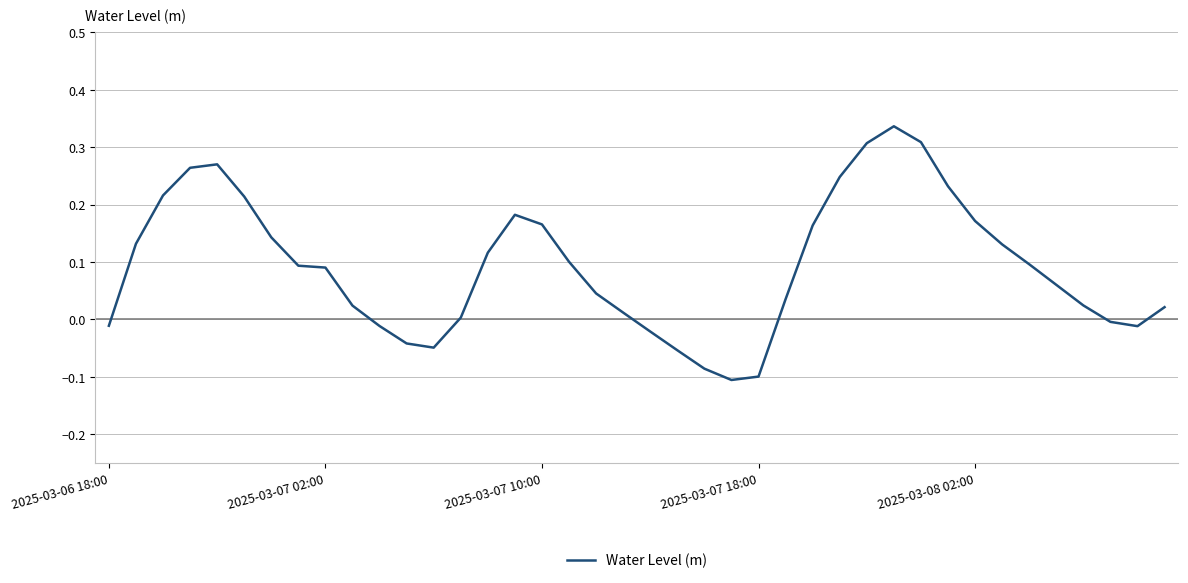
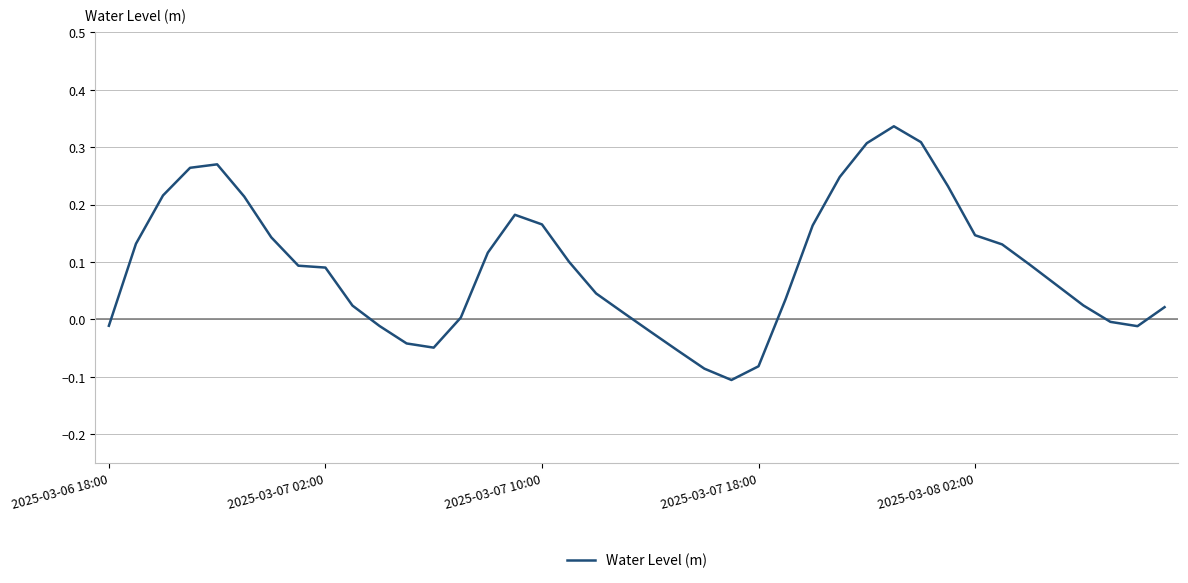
  {
    "2025-03-06 18:00": -0.01,
    "2025-03-07 02:00": 0.09,
    "2025-03-07 10:00": 0.17,
-   "2025-03-07 18:00": -0.10,
-   "2025-03-08 02:00": 0.17
+   "2025-03-07 18:00": -0.08,
+   "2025-03-08 02:00": 0.15
  }
